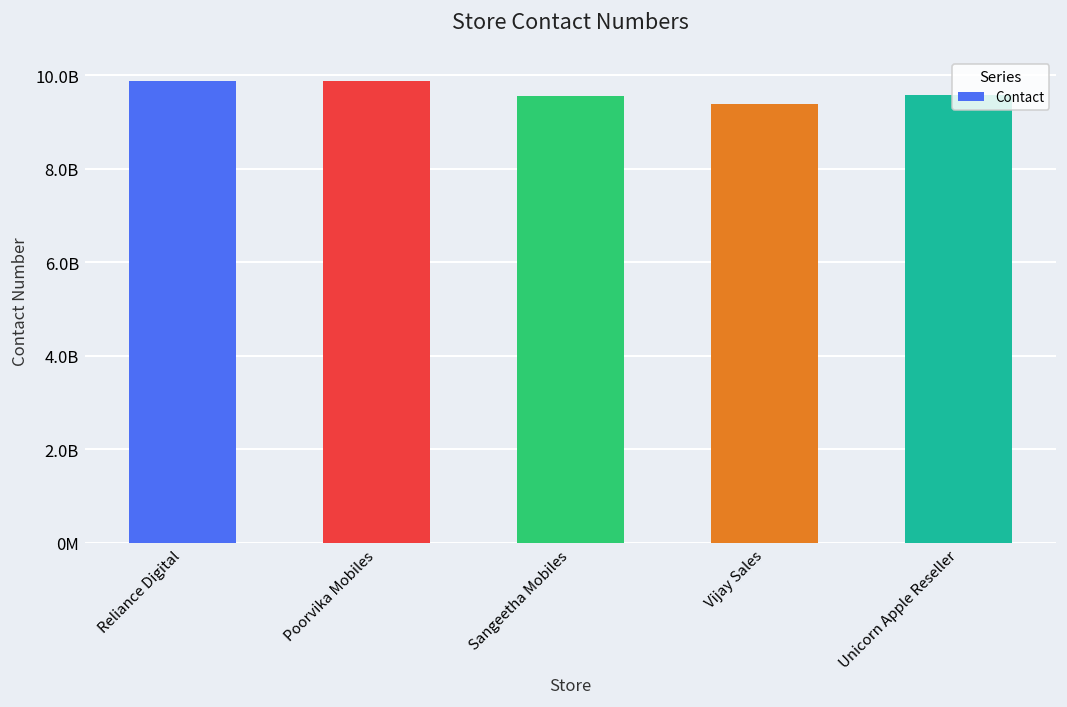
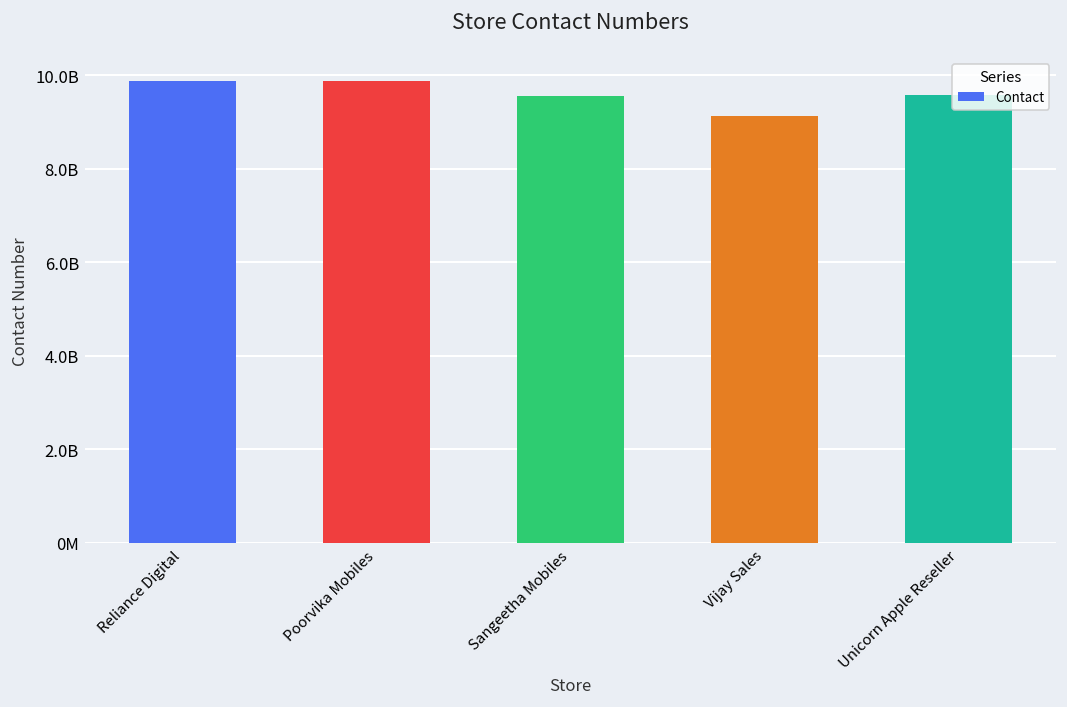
  {
    "Reliance Digital": 9900000000,
    "Poorvika Mobiles": 9900000000,
    "Sangeetha Mobiles": 9600000000,
-   "Vijay Sales": 9400000000
+   "Vijay Sales": 9100000000
  }
